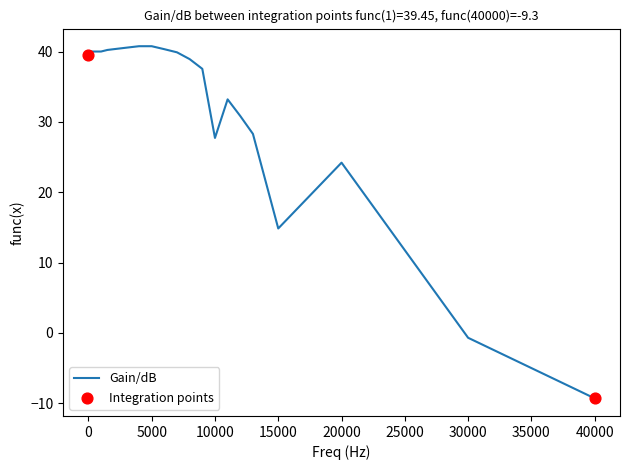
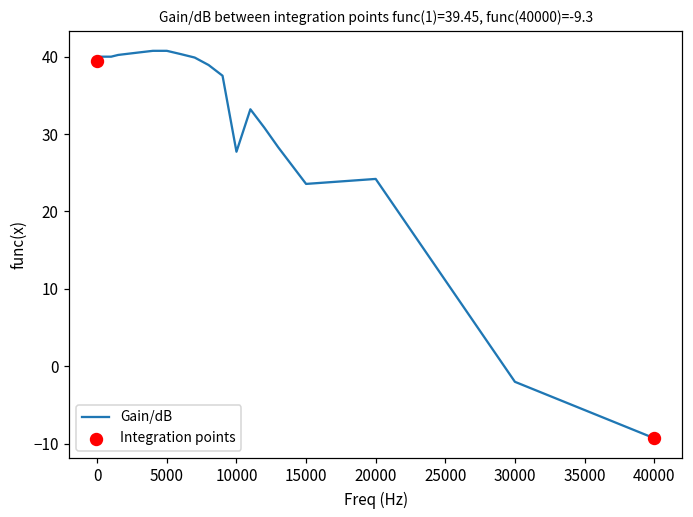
  {
    "Gain/dB": {
      "5000": 41,
      "10000": 28,
-     "15000": 15,
+     "15000": 24,
      "20000": 24,
-     "30000": -1
+     "30000": -2
    }
  }
